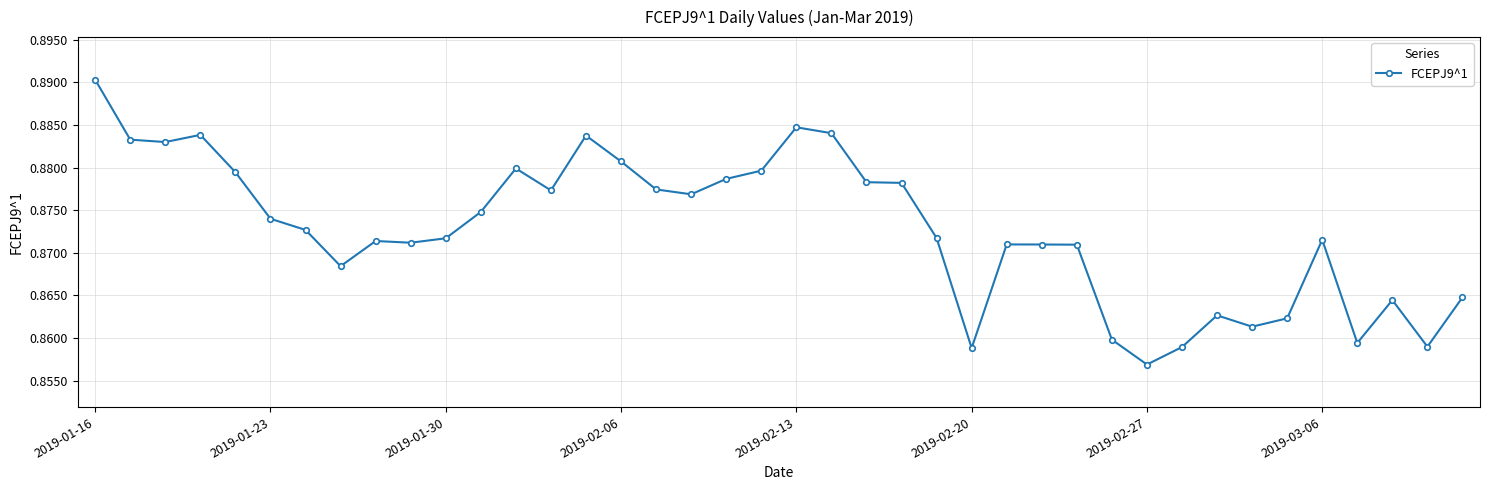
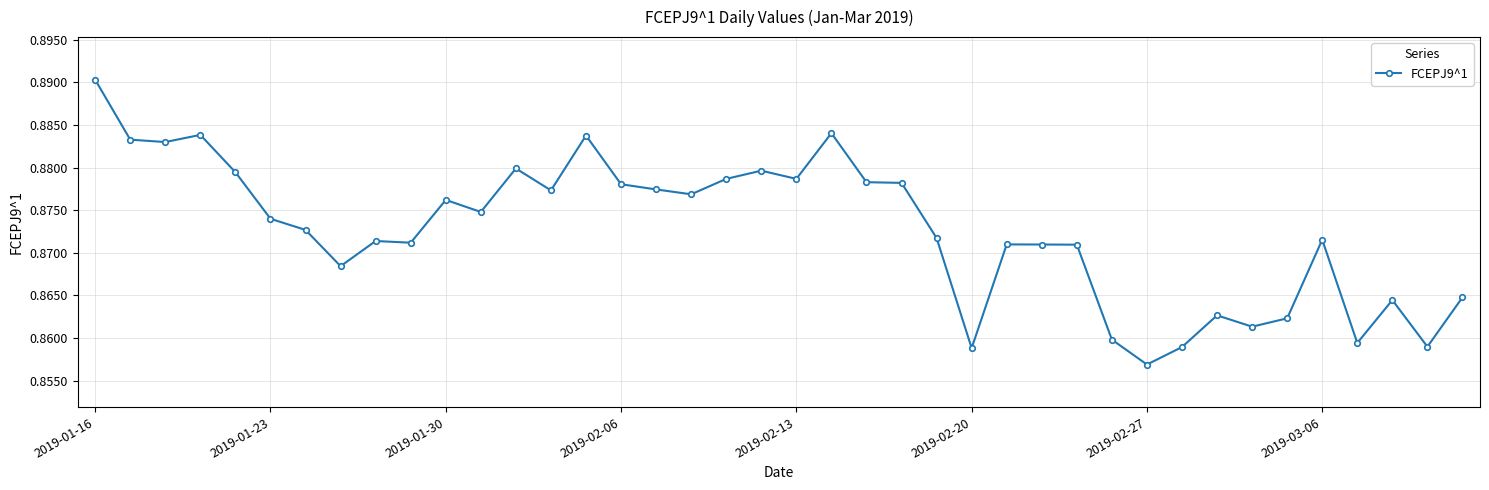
  {
    "2019-01-16": 0.890,
    "2019-01-23": 0.874,
-   "2019-01-30": 0.872,
-   "2019-02-06": 0.881,
-   "2019-02-13": 0.885,
+   "2019-01-30": 0.876,
+   "2019-02-06": 0.878,
+   "2019-02-13": 0.879,
    "2019-02-20": 0.859,
    "2019-02-27": 0.857,
    "2019-03-06": 0.872
  }
